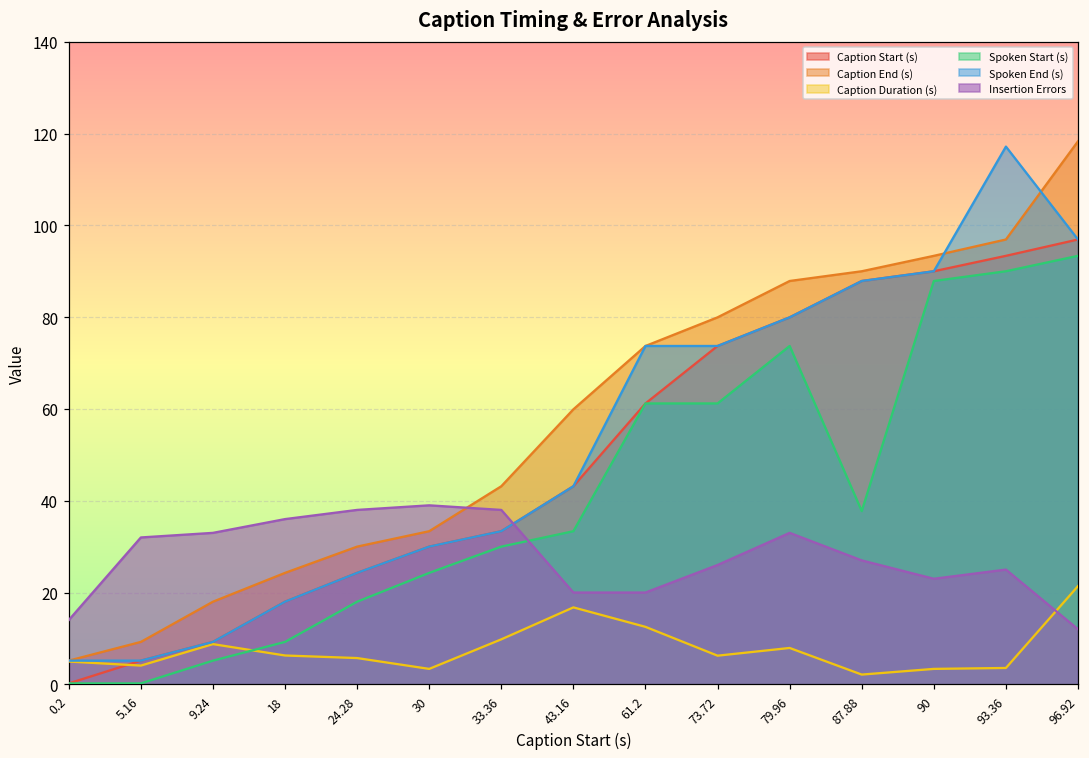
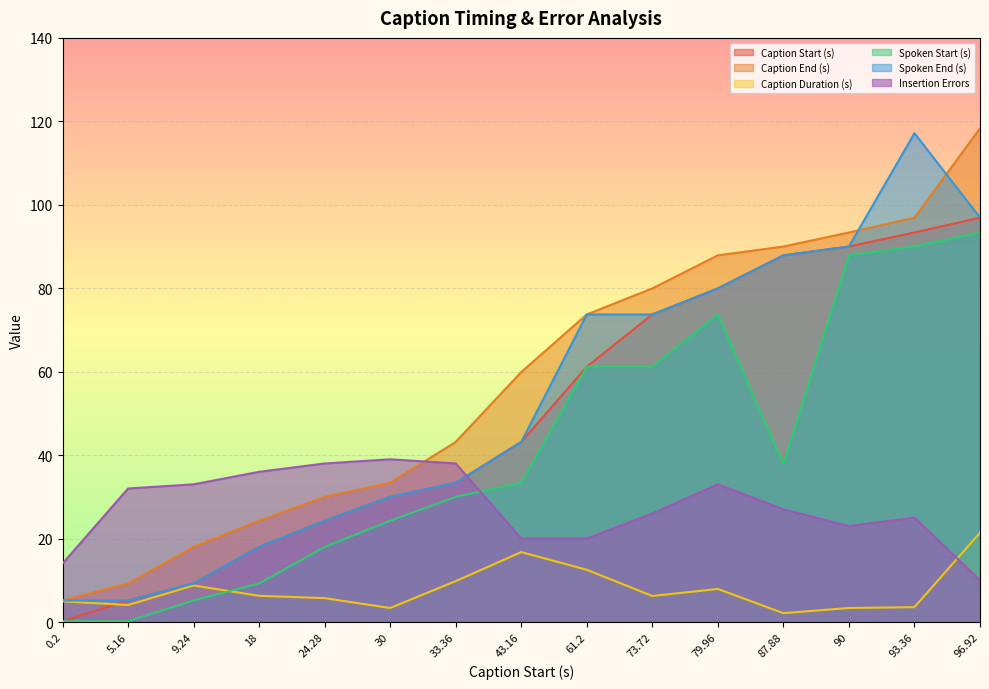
  {
    "Spoken Start (s)": {
      "5.16": 0,
      "9.24": 5,
      "18": 9,
      "24.28": 18,
      "30": 24,
      "33.36": 30,
      "43.16": 33,
      "73.72": 61,
      "79.96": 74,
      "87.88": 38,
      "90": 88,
      "93.36": 90,
      "96.92": 93
    },
    "Spoken End (s)": {
      "93.36": 117
    },
    "Insertion Errors": {
      "0.2": 14,
      "5.16": 32,
      "9.24": 33,
      "18": 36,
      "24.28": 38,
      "30": 39,
      "33.36": 38,
      "43.16": 20,
      "61.2": 20,
      "73.72": 26,
      "79.96": 33,
      "87.88": 27,
      "90": 23,
      "93.36": 25,
-     "96.92": 12
+     "96.92": 10
    }
  }
